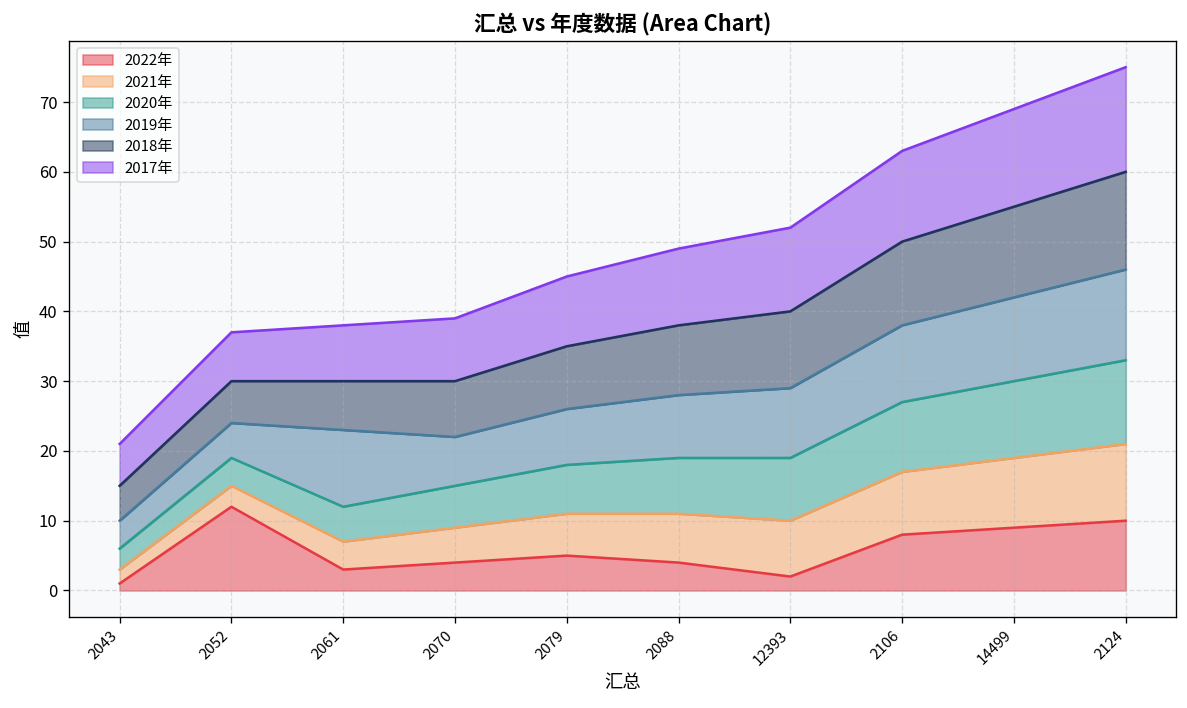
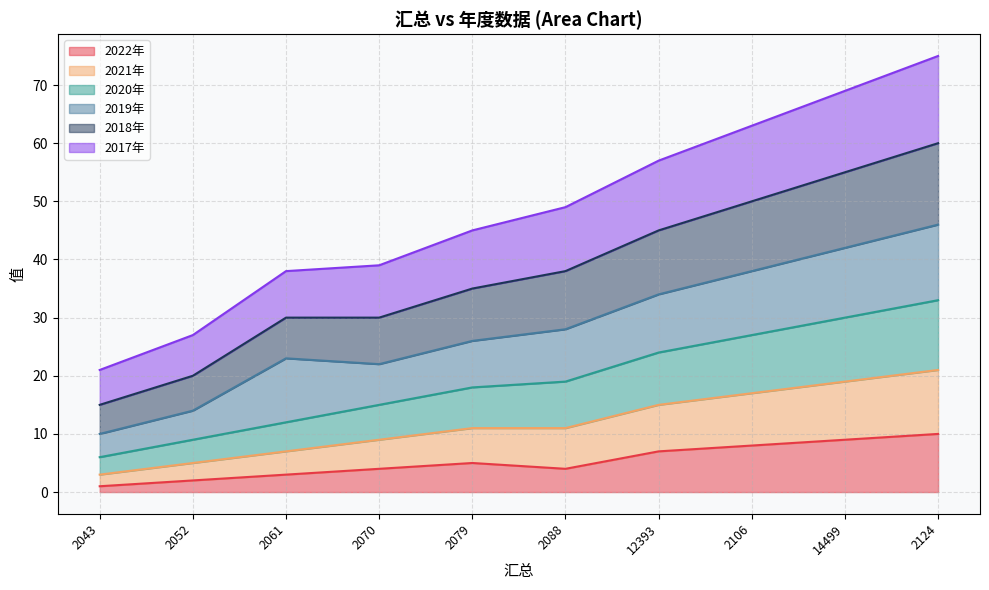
  {
    "2022年": {
      "2043": 1,
-     "2052": 12,
+     "2052": 2,
      "2061": 3,
      "2070": 4,
      "2079": 5,
      "2088": 4,
-     "12393": 2,
+     "12393": 7,
      "2106": 8,
      "14499": 9,
      "2124": 10
    },
    "2021年": {
      "2043": 2,
      "2052": 3,
      "2061": 4,
      "2070": 5,
      "2079": 6,
      "2088": 7,
      "12393": 8,
      "2106": 9,
      "14499": 10,
      "2124": 11
    },
    "2018年": {
      "2043": 5,
      "2052": 6,
      "2061": 7,
      "2070": 8,
      "2079": 9,
      "2088": 10,
      "12393": 11,
      "2106": 12,
      "14499": 13,
      "2124": 14
    },
    "2017年": {
      "2043": 6,
      "2052": 7,
      "2061": 8,
      "2070": 9,
      "2079": 10,
      "2088": 11,
      "12393": 12,
      "2106": 13,
      "14499": 14,
      "2124": 15
    }
  }
